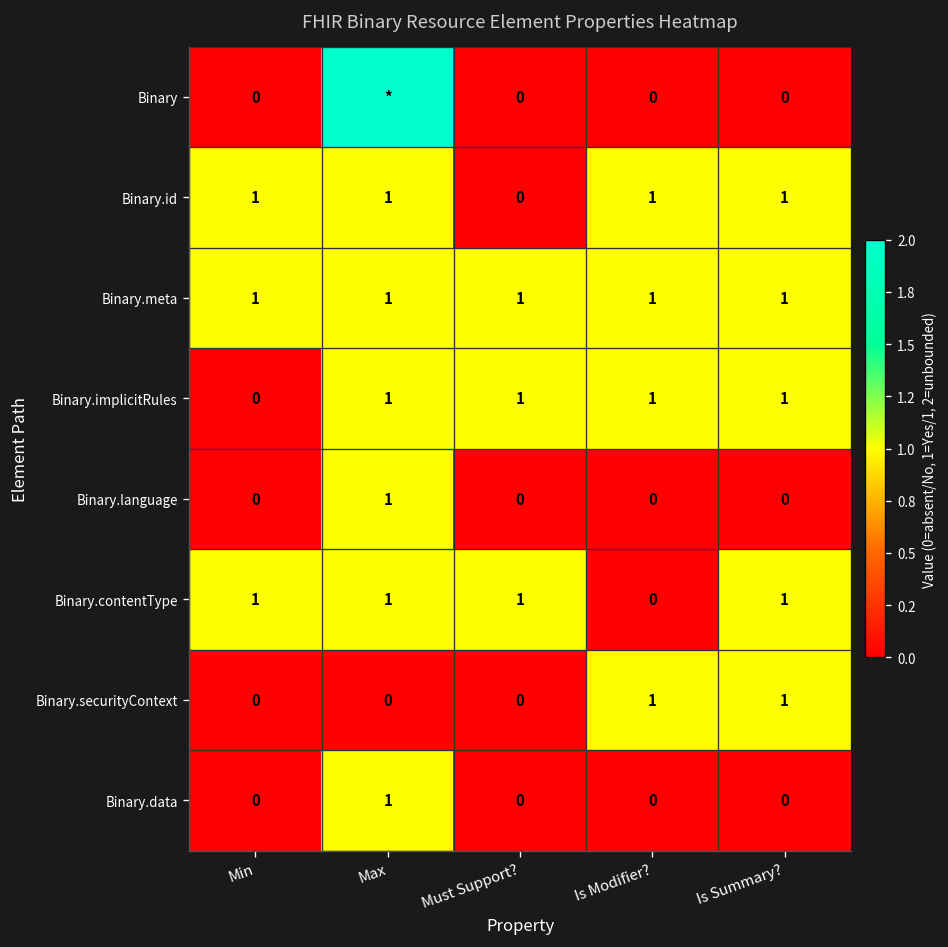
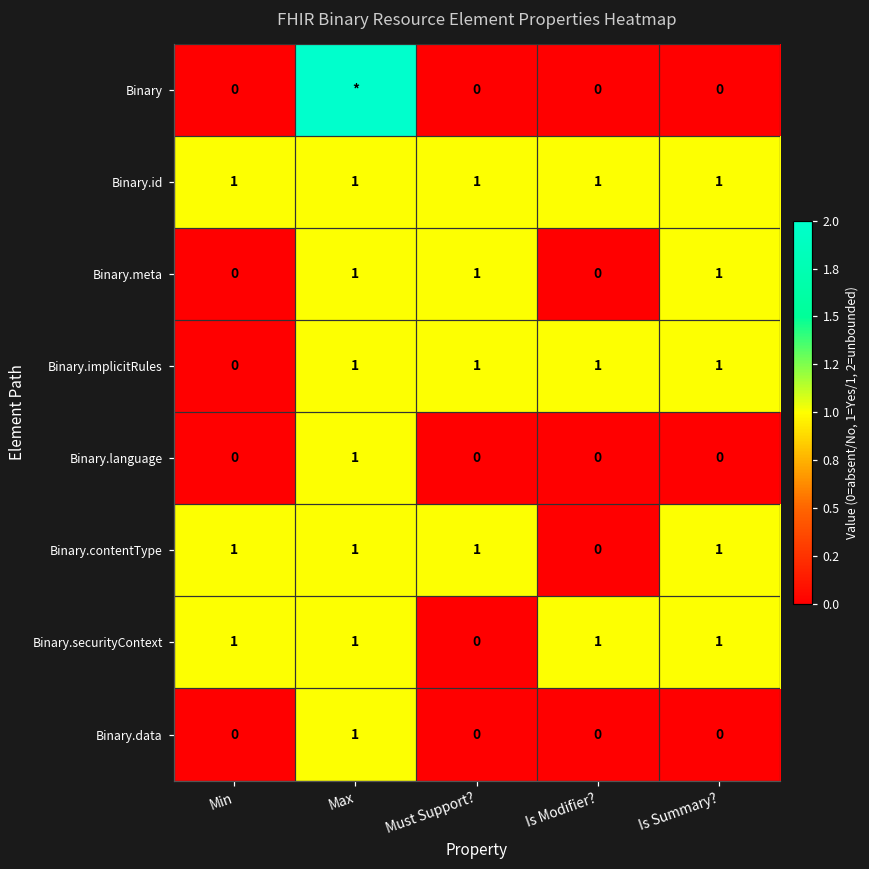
  {
    "Binary": {
      "Min": 0,
      "Must Support?": 0,
      "Is Modifier?": 0,
      "Is Summary?": 0
    },
    "Binary.id": {
      "Min": 1,
      "Max": 1,
-     "Must Support?": 0,
+     "Must Support?": 1,
      "Is Modifier?": 1,
      "Is Summary?": 1
    },
    "Binary.meta": {
-     "Min": 1,
+     "Min": 0,
      "Max": 1,
      "Must Support?": 1,
-     "Is Modifier?": 1,
+     "Is Modifier?": 0,
      "Is Summary?": 1
    },
    "Binary.implicitRules": {
      "Min": 0,
      "Max": 1,
      "Must Support?": 1,
      "Is Modifier?": 1,
      "Is Summary?": 1
    },
    "Binary.language": {
      "Min": 0,
      "Max": 1,
      "Must Support?": 0,
      "Is Modifier?": 0,
      "Is Summary?": 0
    },
    "Binary.contentType": {
      "Min": 1,
      "Max": 1,
      "Must Support?": 1,
      "Is Modifier?": 0,
      "Is Summary?": 1
    },
    "Binary.securityContext": {
-     "Min": 0,
-     "Max": 0,
+     "Min": 1,
+     "Max": 1,
      "Must Support?": 0,
      "Is Modifier?": 1,
      "Is Summary?": 1
    },
    "Binary.data": {
      "Min": 0,
      "Max": 1,
      "Must Support?": 0,
      "Is Modifier?": 0,
      "Is Summary?": 0
    }
  }
